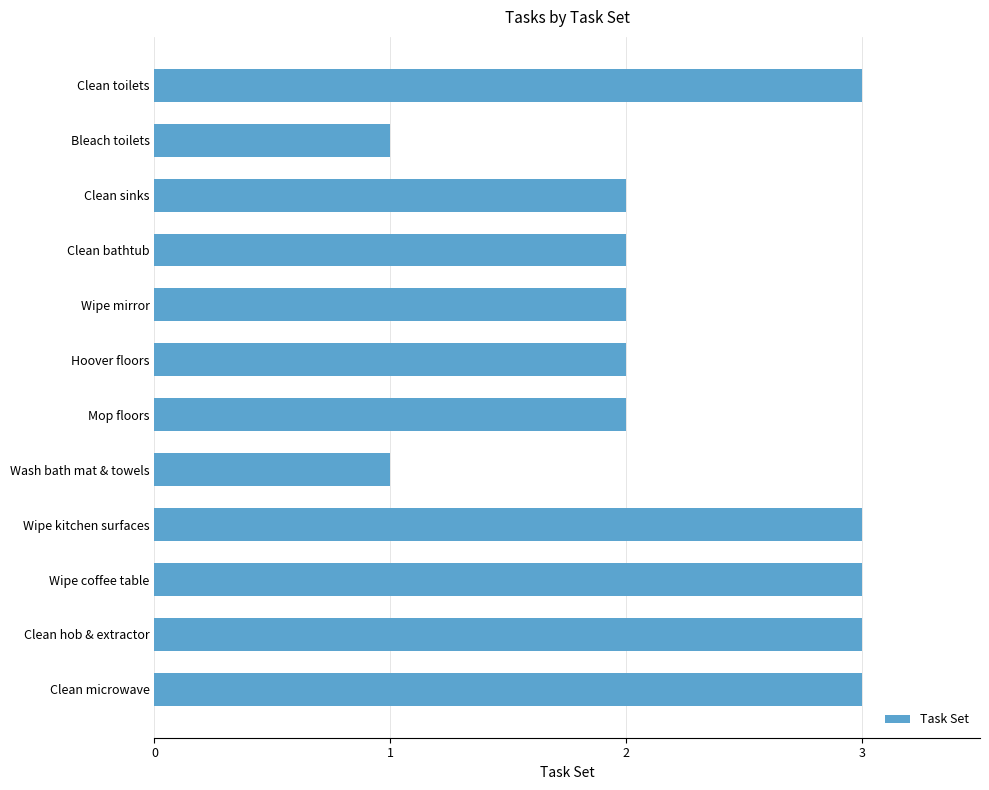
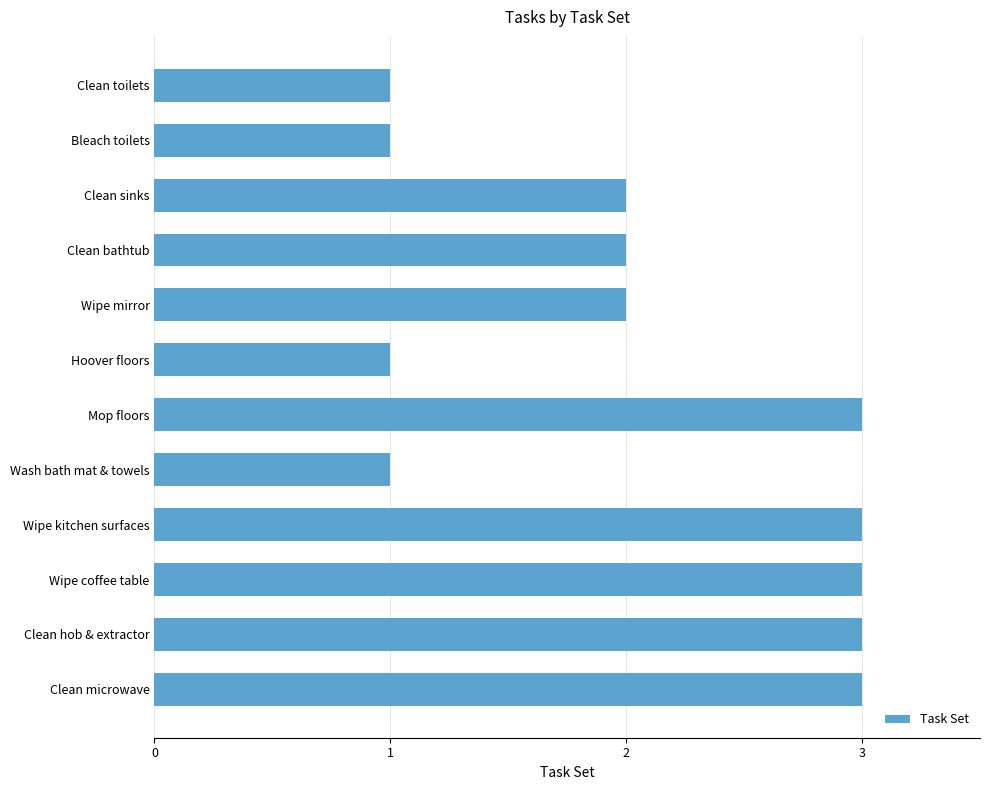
  {
-   "Clean toilets": 3,
+   "Clean toilets": 1,
    "Bleach toilets": 1,
    "Clean sinks": 2,
    "Clean bathtub": 2,
    "Wipe mirror": 2,
-   "Hoover floors": 2,
-   "Mop floors": 2,
+   "Hoover floors": 1,
+   "Mop floors": 3,
    "Wash bath mat & towels": 1,
    "Wipe kitchen surfaces": 3,
    "Wipe coffee table": 3,
    "Clean hob & extractor": 3,
    "Clean microwave": 3
  }
